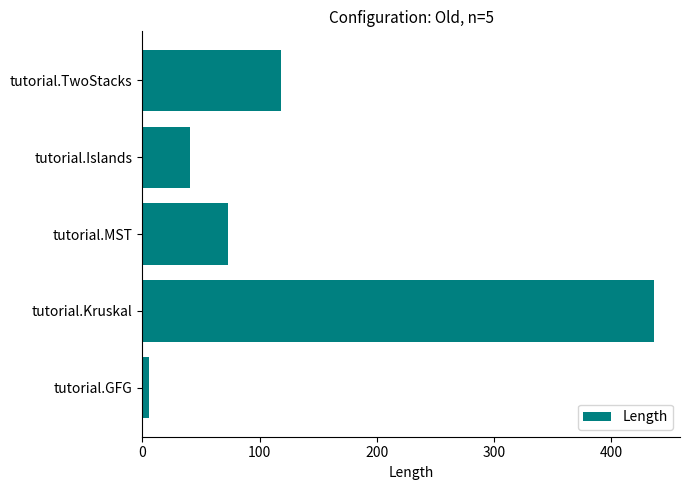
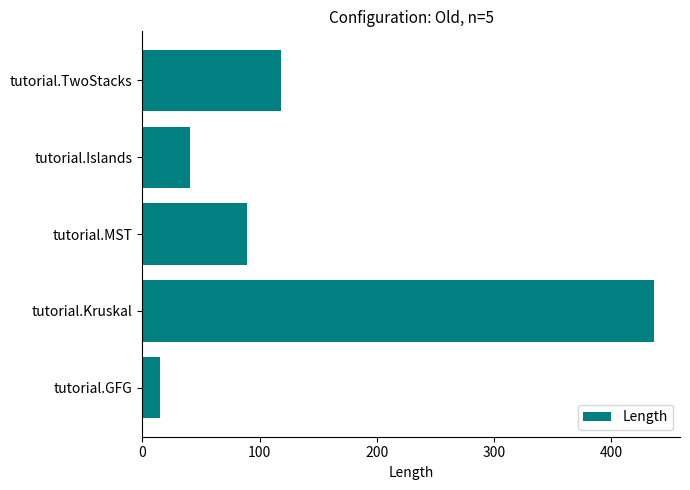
  {
    "tutorial.TwoStacks": 118,
    "tutorial.Islands": 41,
-   "tutorial.MST": 73,
+   "tutorial.MST": 89,
    "tutorial.Kruskal": 437,
-   "tutorial.GFG": 6
+   "tutorial.GFG": 15
  }
